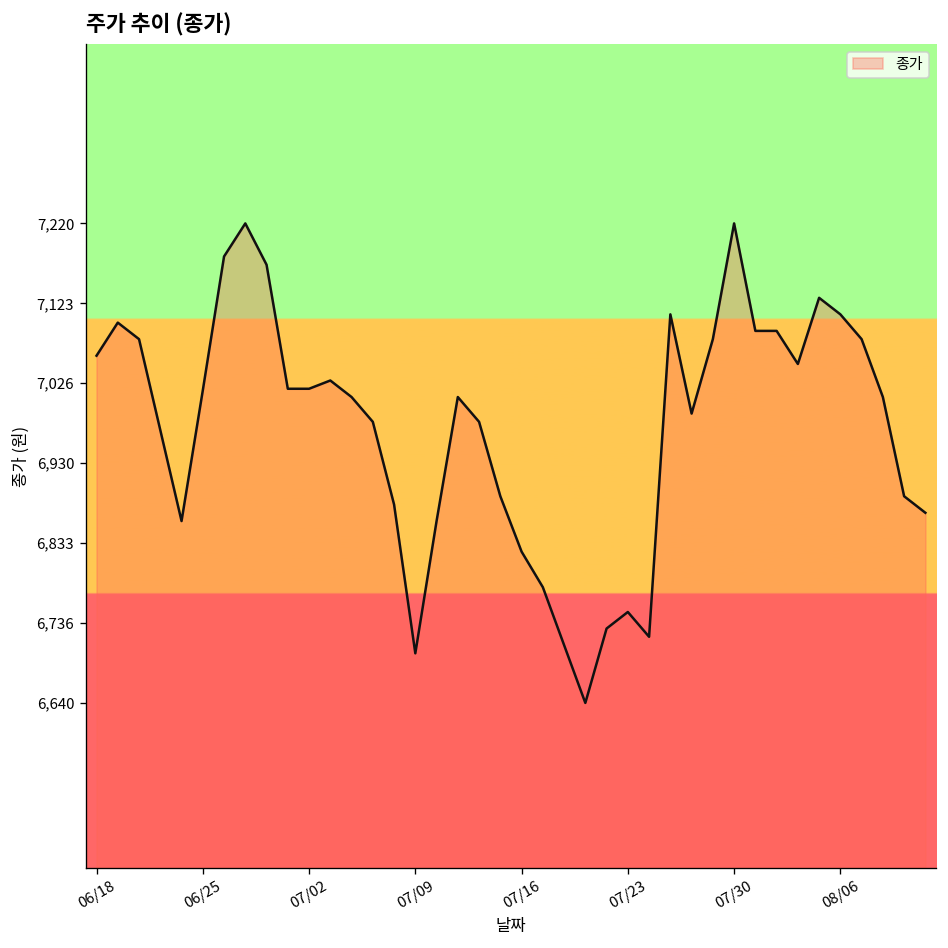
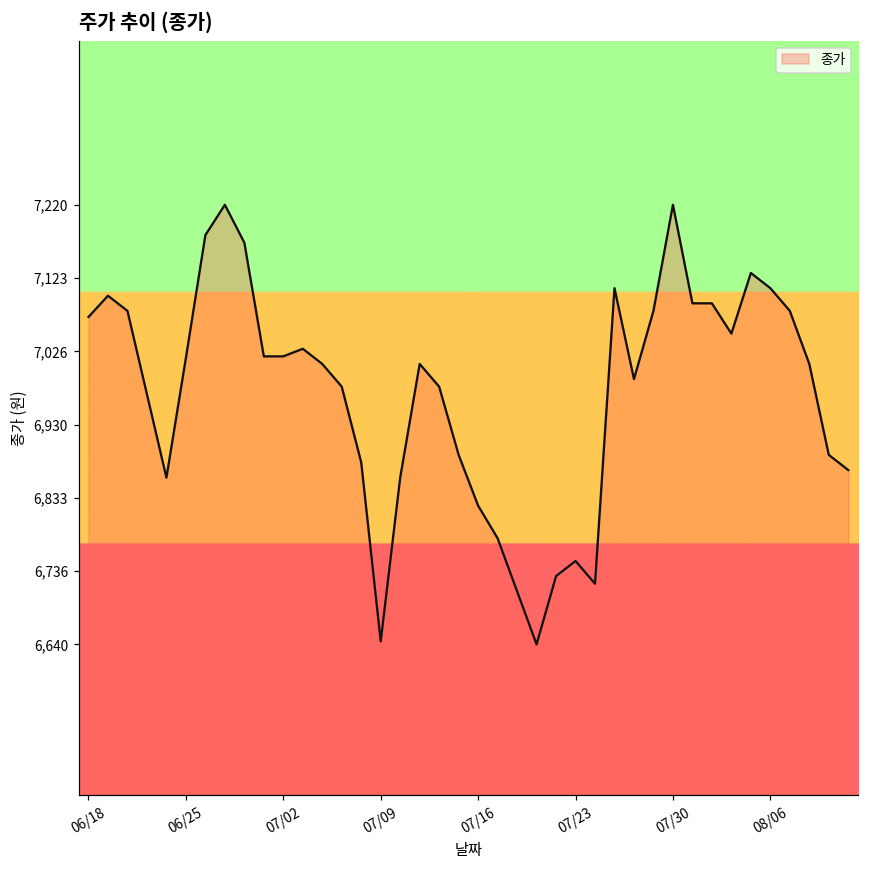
  {
-   "06/18": "7,060",
+   "06/18": "7,070",
    "06/25": "7,020",
    "07/02": "7,020",
-   "07/09": "6,700",
+   "07/09": "6,640",
    "07/16": "6,820",
    "07/23": "6,750",
    "07/30": "7,220",
    "08/06": "7,110"
  }
